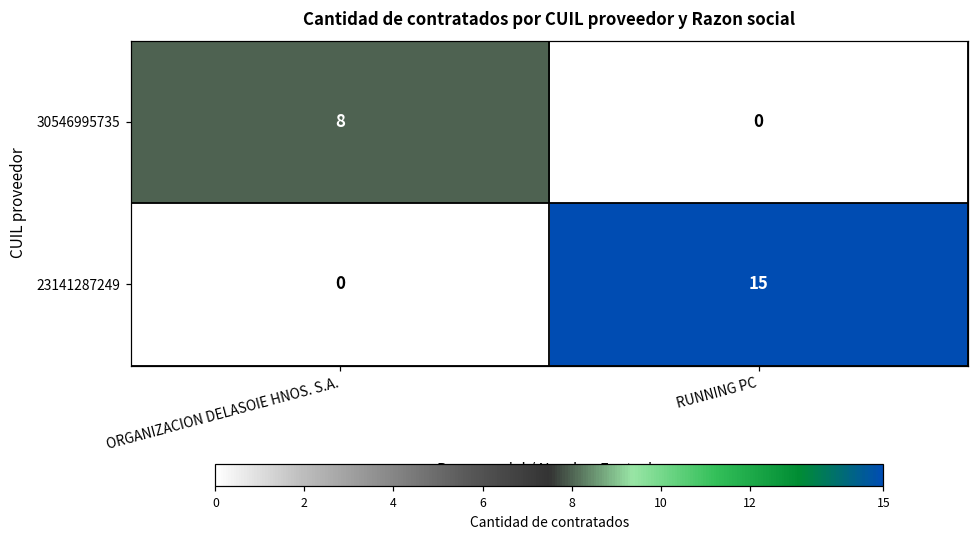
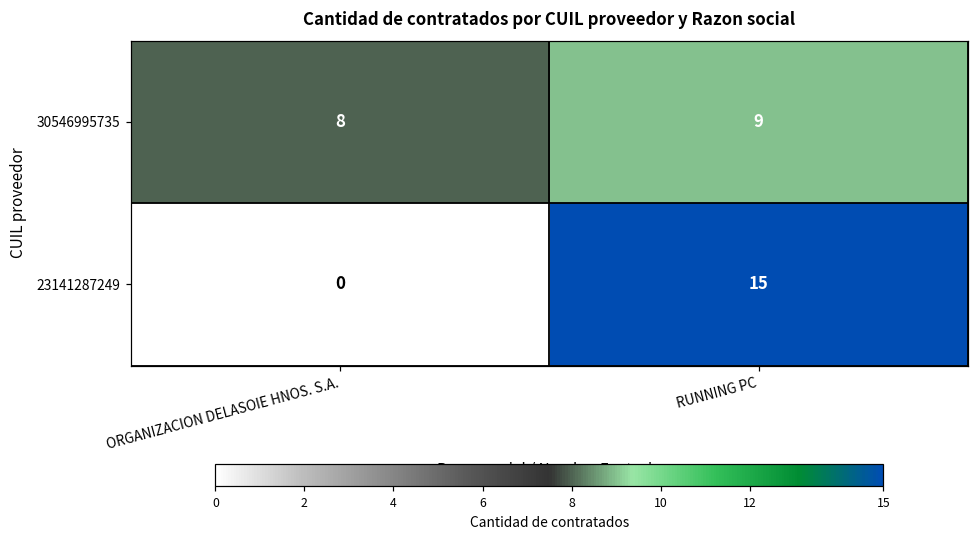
  {
    "30546995735": {
      "ORGANIZACION DELASOIE HNOS. S.A.": 8,
-     "RUNNING PC": 0
+     "RUNNING PC": 9
    },
    "23141287249": {
      "ORGANIZACION DELASOIE HNOS. S.A.": 0,
      "RUNNING PC": 15
    }
  }
